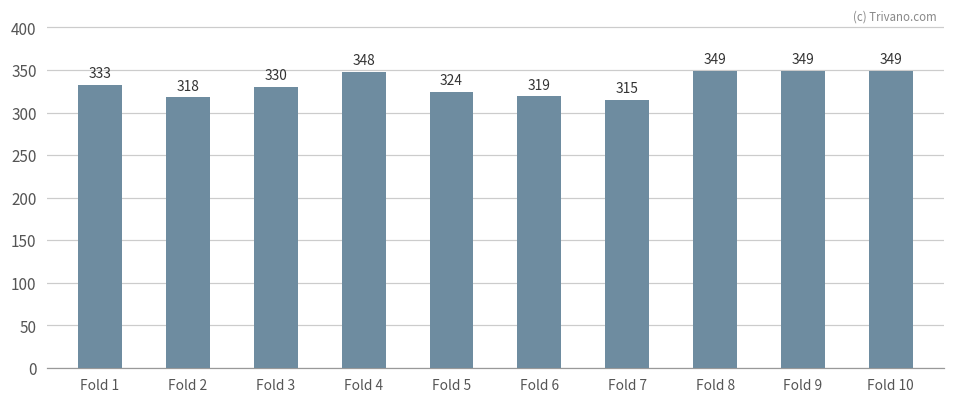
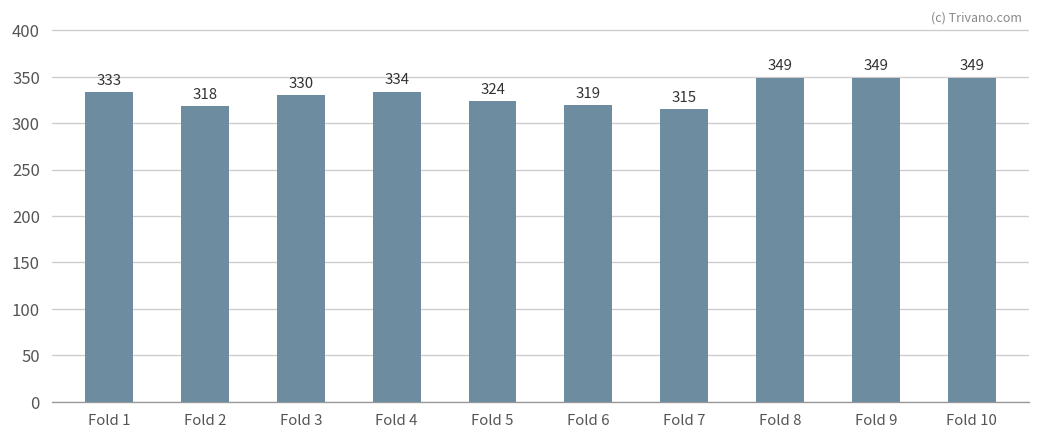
  {
    "Fold 1": 333,
    "Fold 2": 318,
    "Fold 3": 330,
-   "Fold 4": 348,
+   "Fold 4": 334,
    "Fold 5": 324,
    "Fold 6": 319,
    "Fold 7": 315,
    "Fold 8": 349,
    "Fold 9": 349,
    "Fold 10": 349
  }
